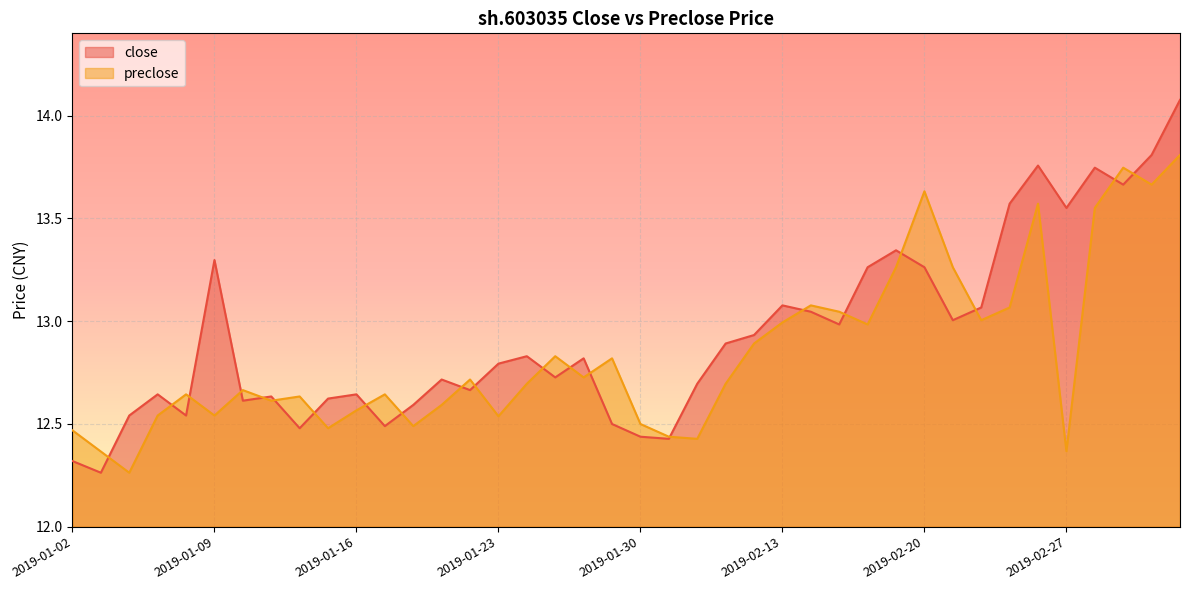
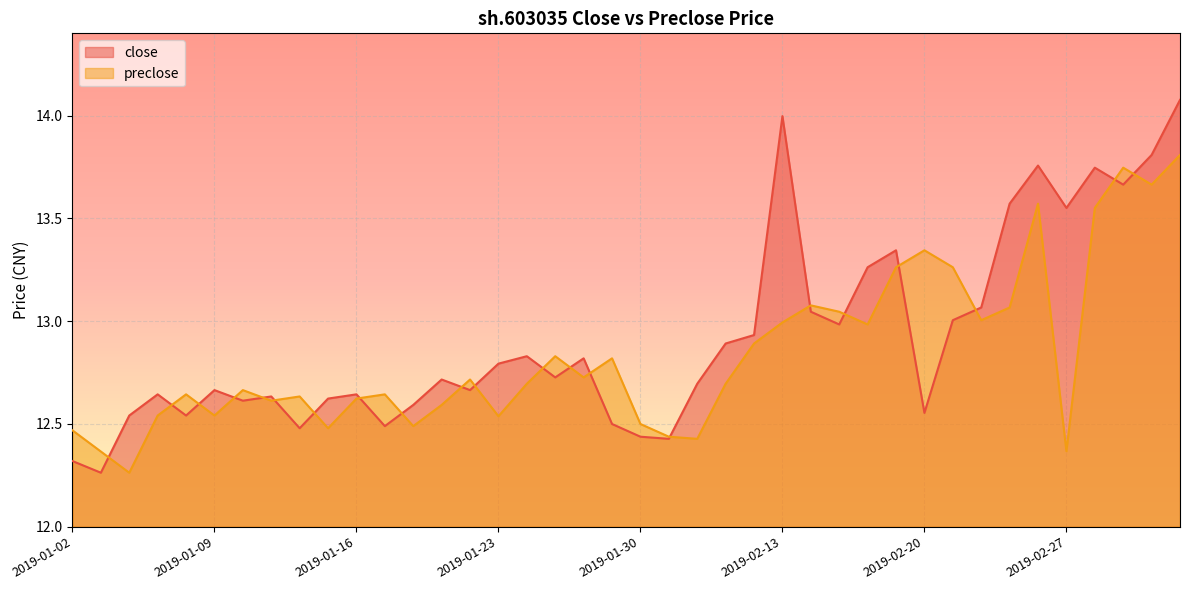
  {
    "close": {
      "2019-01-02": 12.32,
-     "2019-01-09": 13.30,
+     "2019-01-09": 12.66,
      "2019-01-16": 12.64,
      "2019-01-23": 12.79,
      "2019-01-30": 12.44,
-     "2019-02-13": 13.08,
-     "2019-02-20": 13.26,
+     "2019-02-13": 14.00,
+     "2019-02-20": 12.55,
      "2019-02-27": 13.55
    },
    "preclose": {
      "2019-01-02": 12.47,
      "2019-01-09": 12.54,
-     "2019-01-16": 12.57,
+     "2019-01-16": 12.62,
      "2019-01-23": 12.54,
      "2019-01-30": 12.50,
      "2019-02-13": 12.99,
-     "2019-02-20": 13.63,
+     "2019-02-20": 13.34,
      "2019-02-27": 12.37
    }
  }
